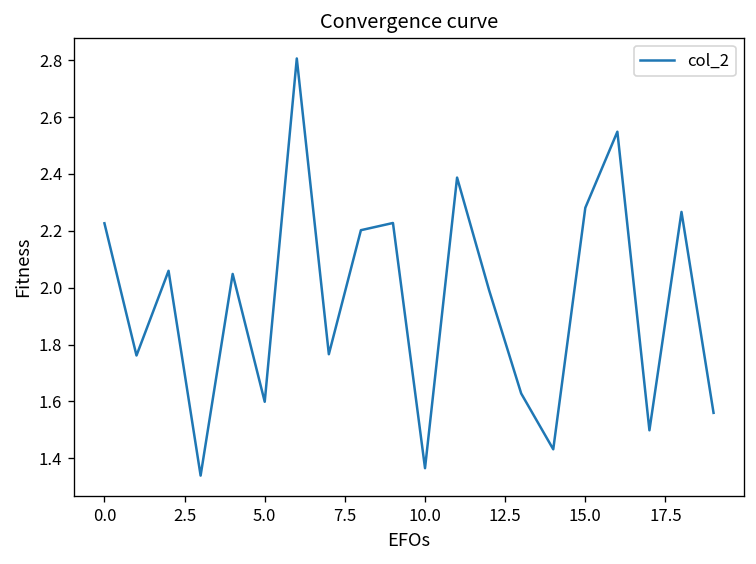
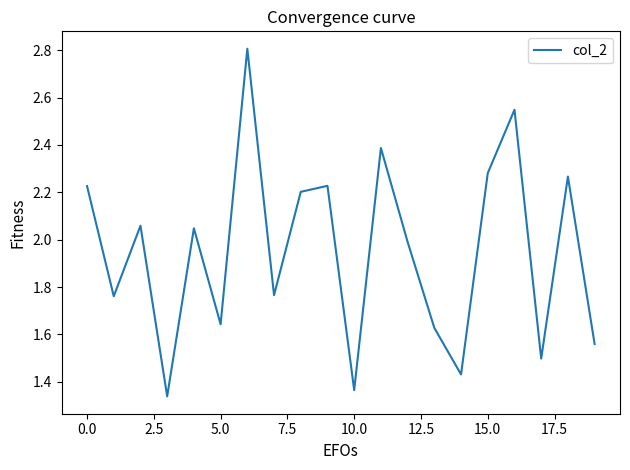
  {
    "0.0": 2.23,
-   "5.0": 1.60,
+   "5.0": 1.64,
    "10.0": 1.37,
    "15.0": 2.28
  }
